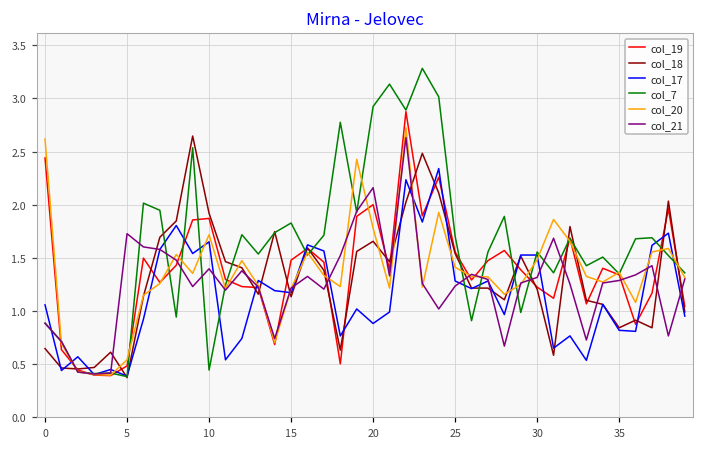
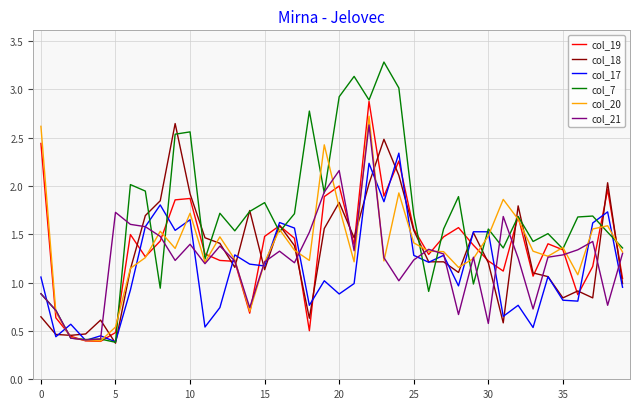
  {
    "col_19": {
      "0": 2.4,
      "5": 0.5,
      "10": 1.9,
      "15": 1.5,
      "20": 2.0
    },
    "col_18": {
      "0": 0.6,
      "10": 1.9,
      "15": 1.1,
-     "20": 1.7
+     "20": 1.8
    },
    "col_17": {
      "0": 1.1,
      "10": 1.7,
      "15": 1.2,
      "20": 0.9,
      "25": 1.3,
      "30": 1.5
    },
    "col_7": {
-     "10": 0.4,
+     "10": 2.6,
      "15": 1.8,
      "20": 2.9,
      "25": 1.7,
      "30": 1.6
    },
    "col_20": {
      "0": 2.6,
      "5": 0.5,
      "10": 1.7,
      "20": 1.8,
      "25": 1.4,
      "30": 1.5
    },
    "col_21": {
      "5": 1.7,
      "10": 1.4,
      "20": 2.2,
      "25": 1.2,
-     "30": 1.3,
+     "30": 0.6,
      "35": 1.3
    }
  }
